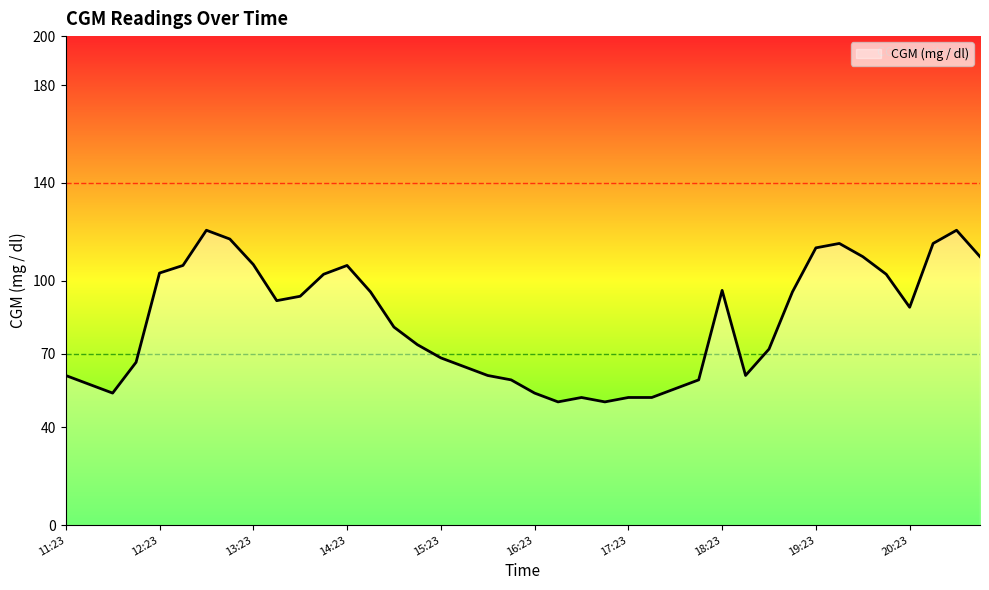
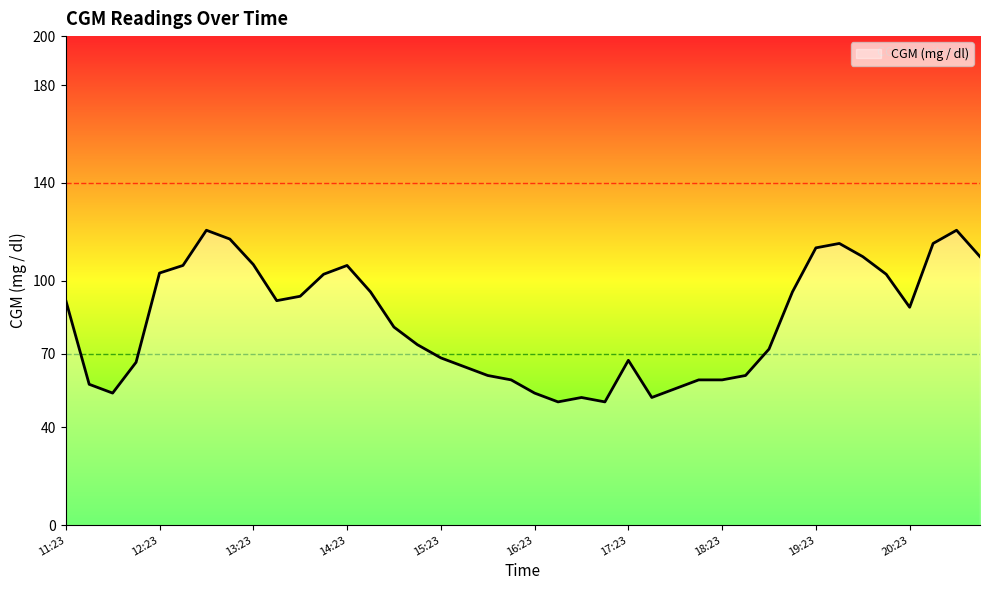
  {
-   "11:23": 61,
+   "11:23": 92,
    "12:23": 103,
    "13:23": 107,
    "14:23": 106,
    "15:23": 68,
    "16:23": 54,
-   "17:23": 52,
-   "18:23": 96,
+   "17:23": 67,
+   "18:23": 59,
    "19:23": 113,
    "20:23": 89
  }
